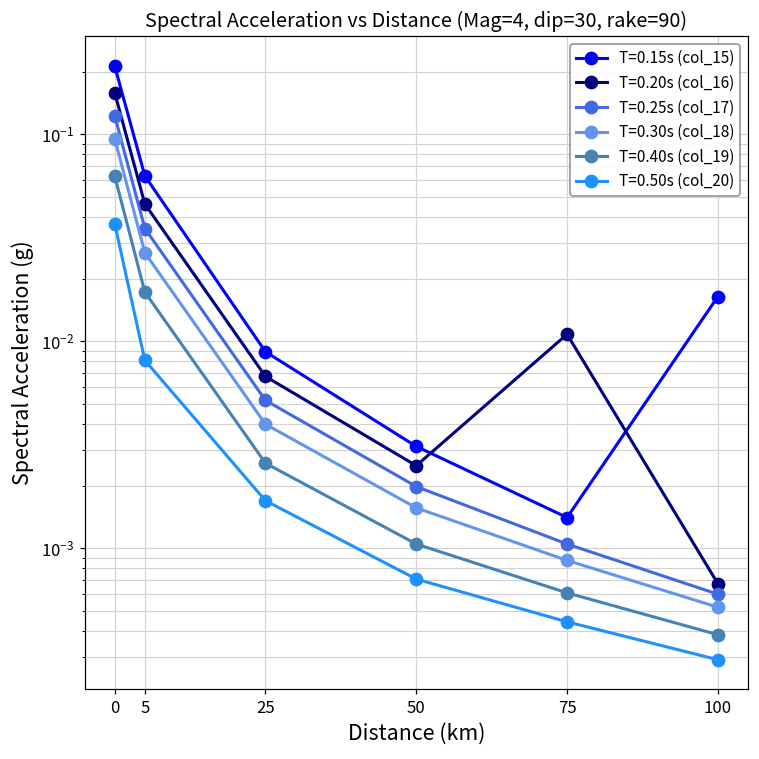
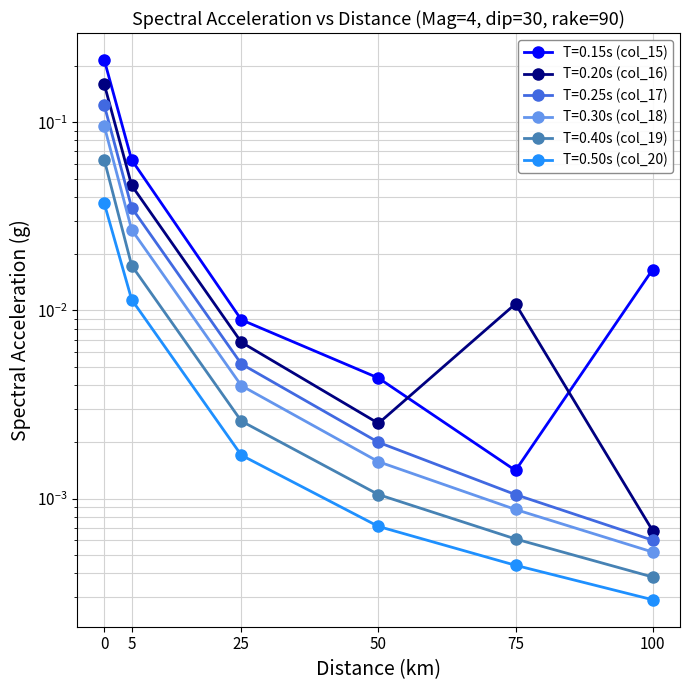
  {
    "T=0.15s (col_15)": {
      "0": 0.21,
      "5": 0.063,
      "25": 0.009,
-     "50": 0.0031,
+     "50": 0.0044,
      "75": 0.0014,
      "100": 0.016
    },
    "T=0.20s (col_16)": {
      "0": 0.16,
      "5": 0.046,
      "25": 0.0068,
      "50": 0.0025,
      "75": 0.011,
      "100": 0.00068
    },
    "T=0.50s (col_20)": {
      "0": 0.037,
-     "5": 0.0081,
+     "5": 0.011,
      "25": 0.0017,
      "50": 0.0007,
      "75": 0.00044,
      "100": 0.00029
    }
  }
